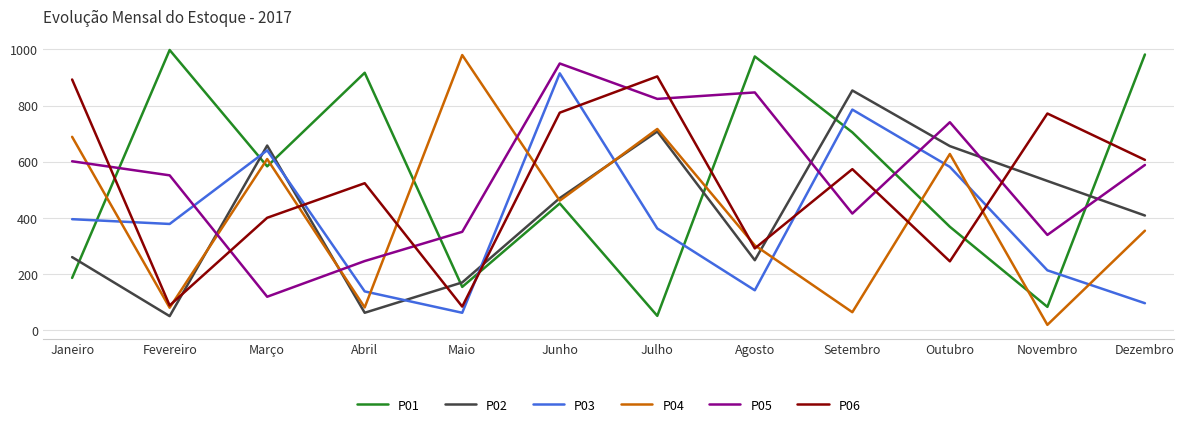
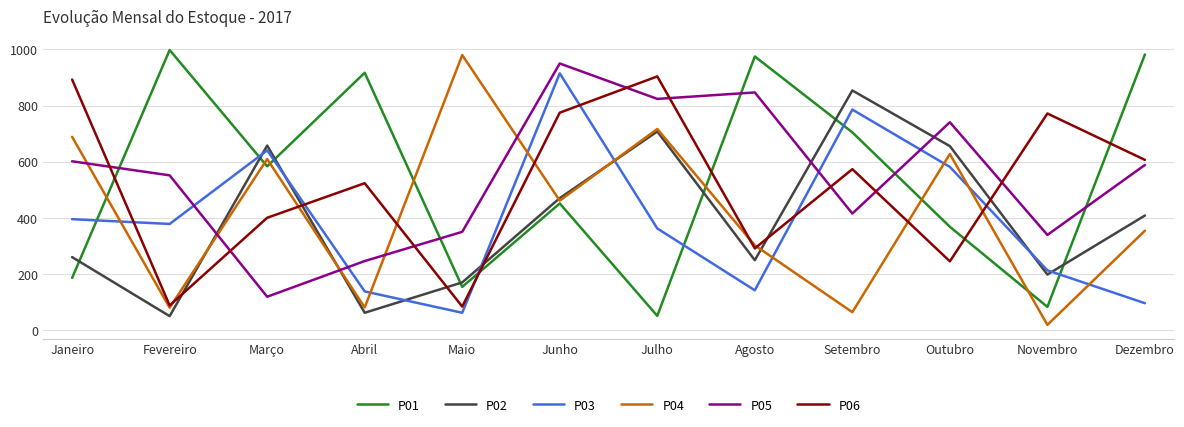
  {
    "P01": {
      "Janeiro": 190,
      "Fevereiro": 1000,
      "Março": 580,
      "Abril": 920,
      "Maio": 160,
      "Junho": 450,
      "Julho": 50,
      "Agosto": 980,
      "Setembro": 710,
      "Outubro": 370,
      "Novembro": 80,
      "Dezembro": 980
    },
    "P02": {
      "Janeiro": 260,
      "Fevereiro": 50,
      "Março": 660,
      "Abril": 60,
      "Maio": 170,
      "Junho": 470,
      "Agosto": 250,
      "Setembro": 850,
      "Outubro": 660,
-     "Novembro": 530,
+     "Novembro": 200,
      "Dezembro": 410
    },
    "P03": {
      "Janeiro": 400,
      "Fevereiro": 380,
      "Março": 640,
      "Abril": 140,
      "Maio": 60,
      "Junho": 920,
      "Julho": 360,
      "Agosto": 140,
      "Setembro": 790,
      "Outubro": 580,
      "Novembro": 210,
      "Dezembro": 100
    },
    "P04": {
      "Janeiro": 690,
      "Março": 610,
      "Abril": 80,
      "Maio": 980,
      "Junho": 460,
      "Agosto": 300,
      "Setembro": 70,
      "Outubro": 630,
      "Novembro": 20,
      "Dezembro": 360
    },
    "P05": {
      "Janeiro": 600,
      "Fevereiro": 550,
      "Março": 120,
      "Abril": 250,
      "Maio": 350,
      "Junho": 950,
      "Julho": 820,
      "Agosto": 850,
      "Setembro": 420,
      "Outubro": 740,
      "Novembro": 340,
      "Dezembro": 590
    },
    "P06": {
      "Janeiro": 890,
      "Março": 400,
      "Abril": 520,
      "Maio": 90,
      "Junho": 780,
      "Julho": 900,
      "Agosto": 290,
      "Setembro": 570,
      "Outubro": 250,
      "Novembro": 770,
      "Dezembro": 610
    }
  }
